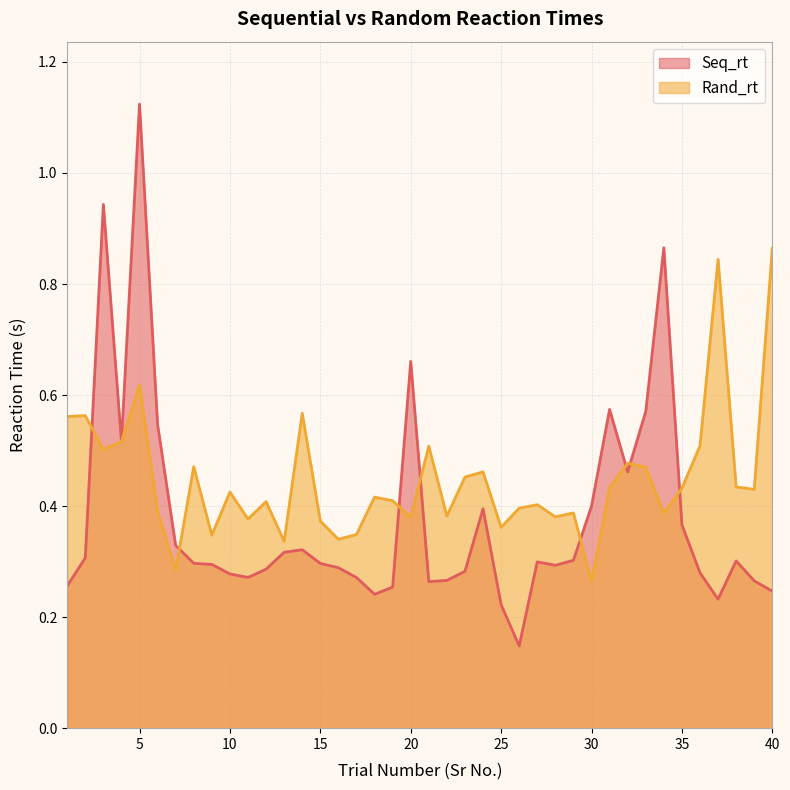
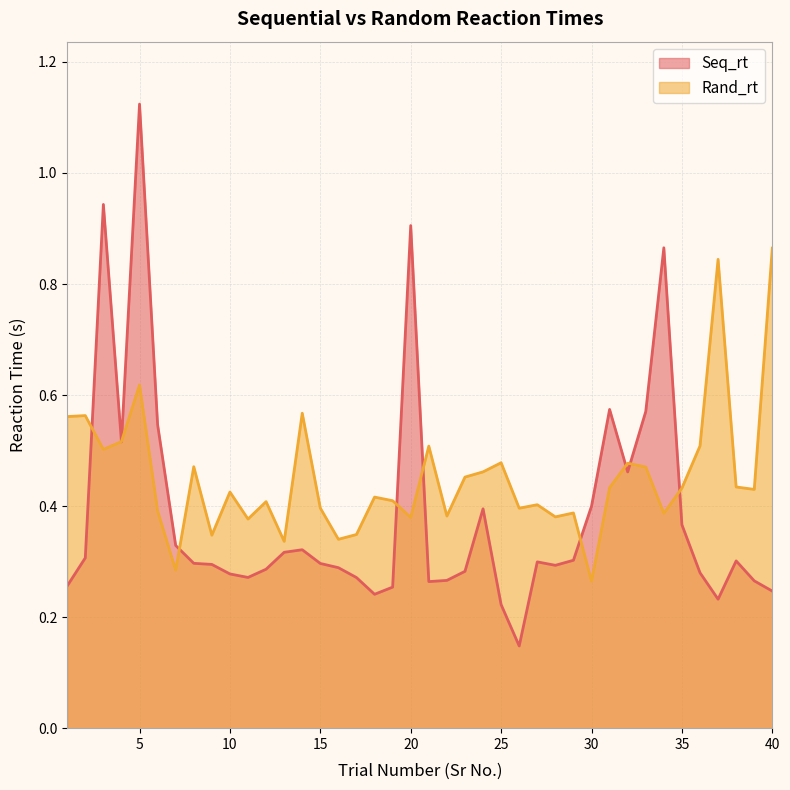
  {
    "Seq_rt": {
      "5": 1.12,
      "10": 0.28,
      "15": 0.30,
-     "20": 0.66,
+     "20": 0.91,
      "25": 0.22,
      "30": 0.40,
      "35": 0.37,
      "40": 0.25
    },
    "Rand_rt": {
      "5": 0.62,
      "10": 0.43,
-     "15": 0.37,
+     "15": 0.40,
      "20": 0.38,
-     "25": 0.36,
+     "25": 0.48,
      "30": 0.26,
      "35": 0.43,
      "40": 0.86
    }
  }
